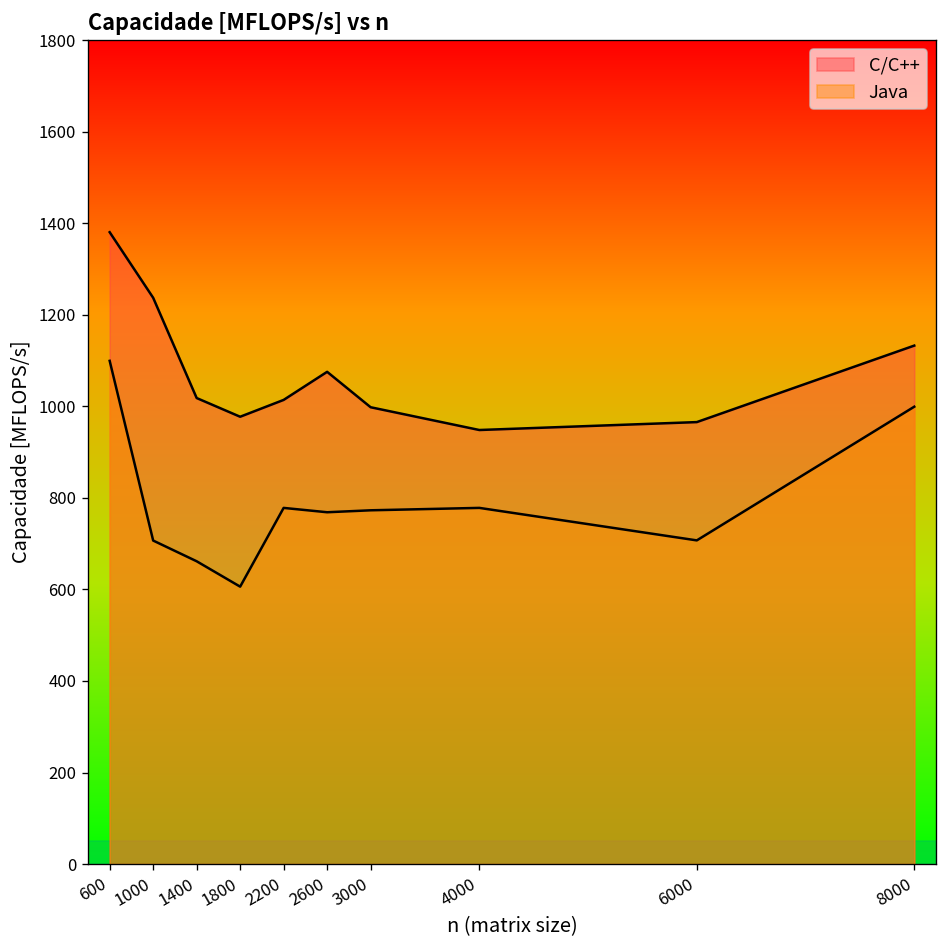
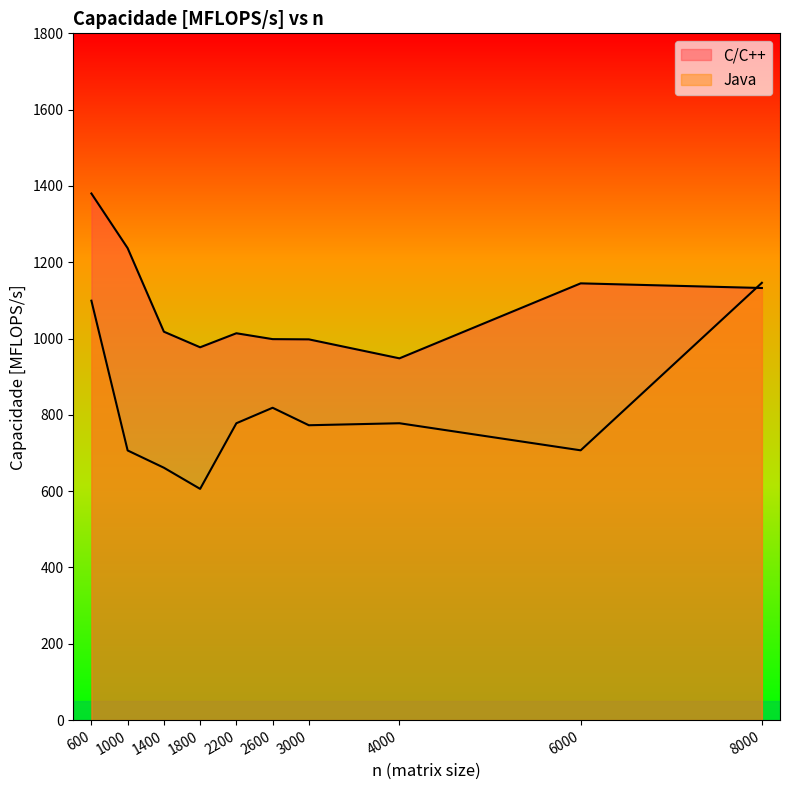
  {
    "C/C++": {
      "600": 1380,
      "1000": 1240,
      "1400": 1020,
      "1800": 980,
      "2200": 1010,
-     "2600": 1080,
+     "2600": 1000,
      "3000": 1000,
      "4000": 950,
-     "6000": 970,
+     "6000": 1140,
      "8000": 1130
    },
    "Java": {
      "600": 1100,
      "1000": 710,
      "1400": 660,
      "1800": 610,
      "2200": 780,
-     "2600": 770,
+     "2600": 820,
      "3000": 770,
      "4000": 780,
      "6000": 710,
-     "8000": 1000
+     "8000": 1150
    }
  }
